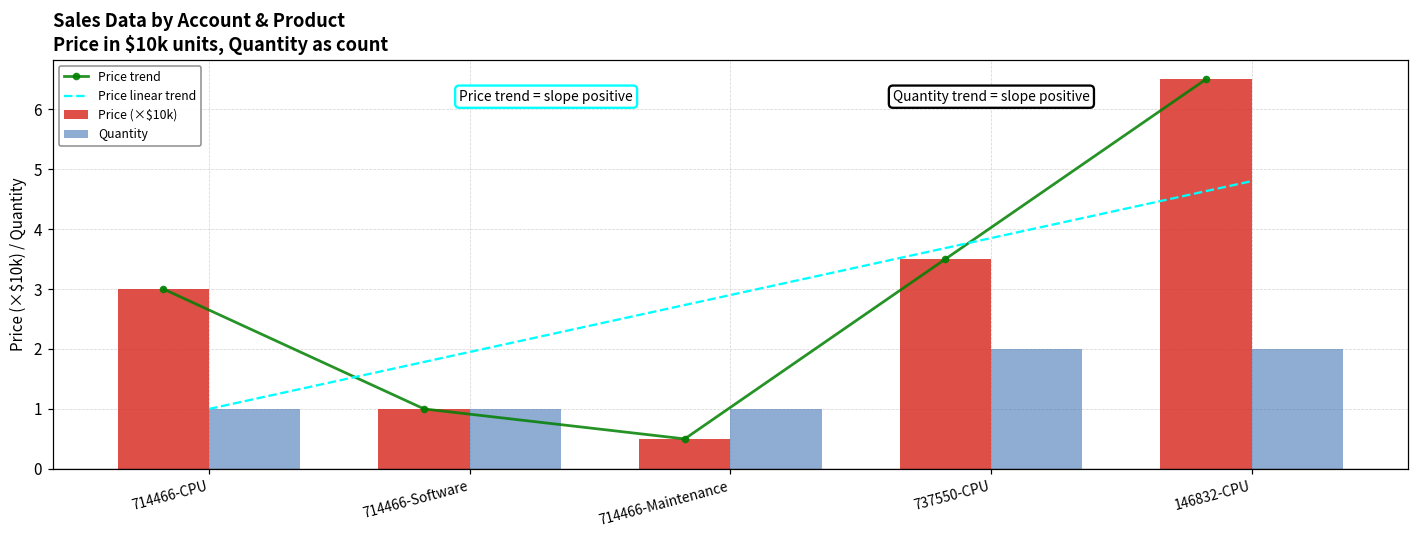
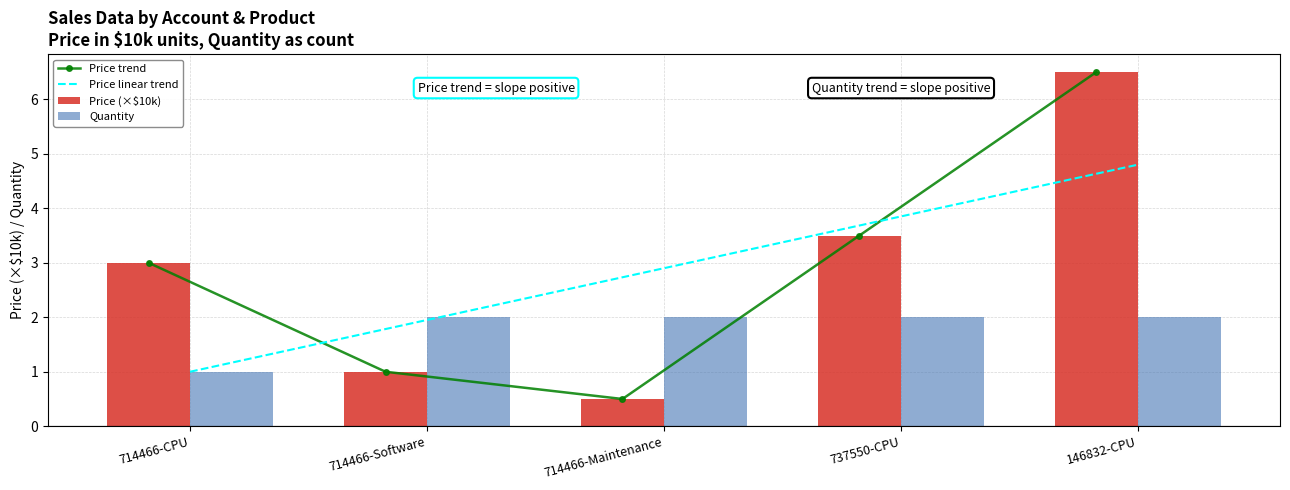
  {
    "Price (×$10k)": {
      "714466-CPU": 3,
      "714466-Software": 1,
      "714466-Maintenance": 0.5,
      "737550-CPU": 3.5,
      "146832-CPU": 6.5
    },
    "Price linear trend": {
      "714466-CPU": 1,
      "714466-Software": 2.0,
      "714466-Maintenance": 2.9,
      "737550-CPU": 3.9,
      "146832-CPU": 4.8
    },
    "Quantity": {
      "714466-CPU": 1,
-     "714466-Software": 1,
-     "714466-Maintenance": 1,
+     "714466-Software": 2,
+     "714466-Maintenance": 2,
      "737550-CPU": 2,
      "146832-CPU": 2
    }
  }
